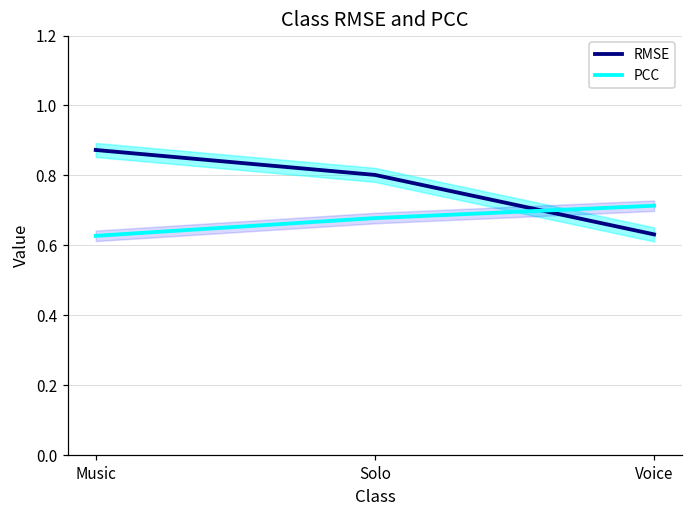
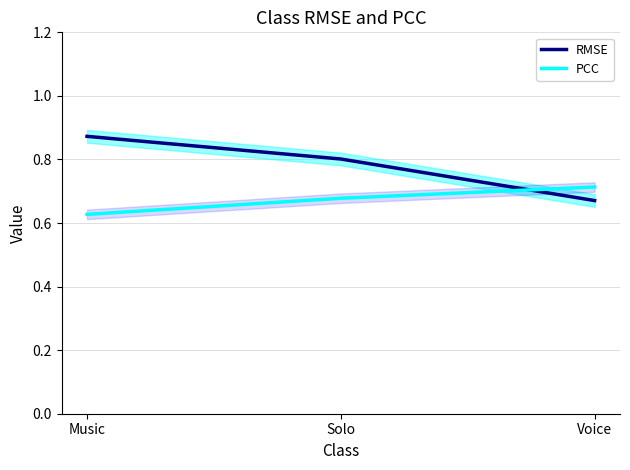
  {
    "RMSE": {
      "Music": 0.87,
      "Solo": 0.80,
-     "Voice": 0.63
+     "Voice": 0.67
    }
  }
